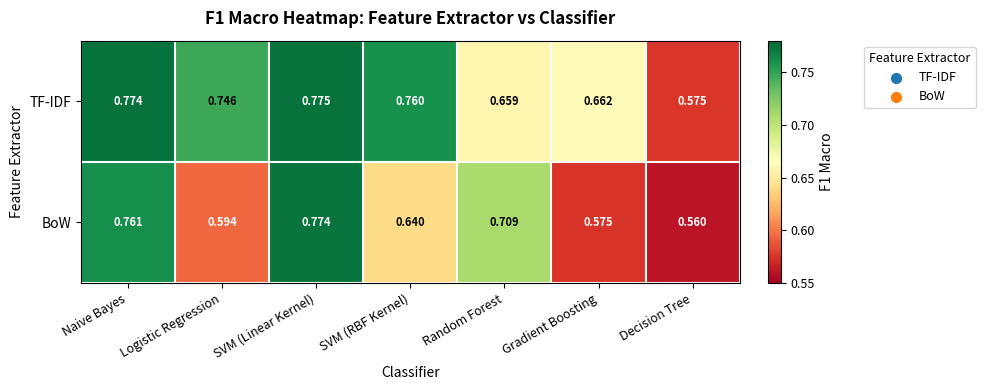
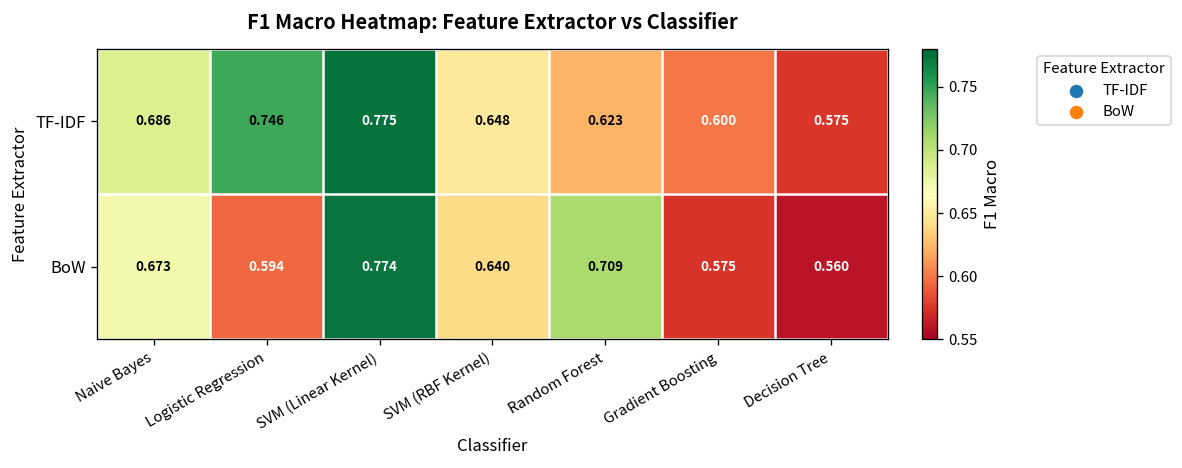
  {
    "TF-IDF": {
-     "Naive Bayes": 0.774,
+     "Naive Bayes": 0.686,
      "Logistic Regression": 0.746,
      "SVM (Linear Kernel)": 0.775,
-     "SVM (RBF Kernel)": 0.760,
-     "Random Forest": 0.659,
-     "Gradient Boosting": 0.662,
+     "SVM (RBF Kernel)": 0.648,
+     "Random Forest": 0.623,
+     "Gradient Boosting": 0.600,
      "Decision Tree": 0.575
    },
    "BoW": {
-     "Naive Bayes": 0.761,
+     "Naive Bayes": 0.673,
      "Logistic Regression": 0.594,
      "SVM (Linear Kernel)": 0.774,
      "SVM (RBF Kernel)": 0.640,
      "Random Forest": 0.709,
      "Gradient Boosting": 0.575,
      "Decision Tree": 0.560
    }
  }
